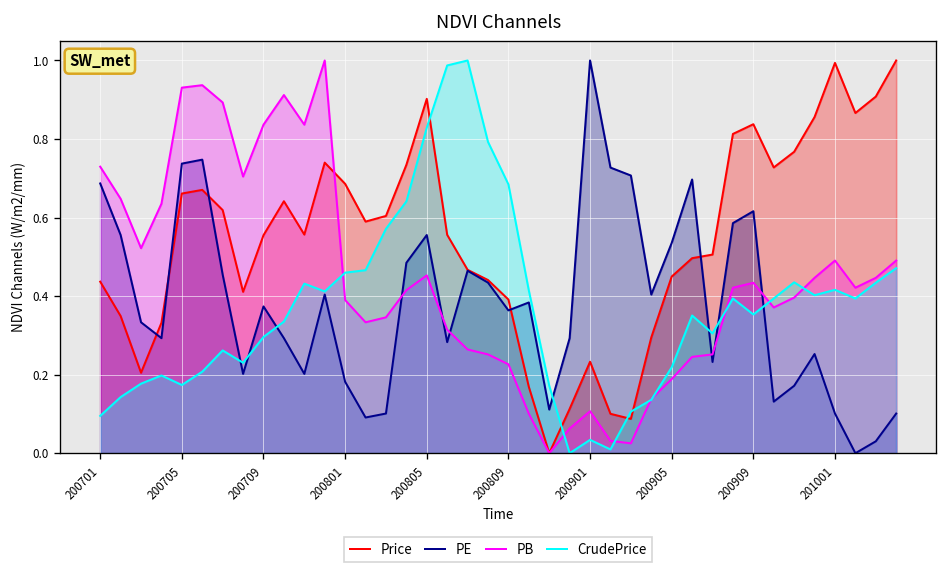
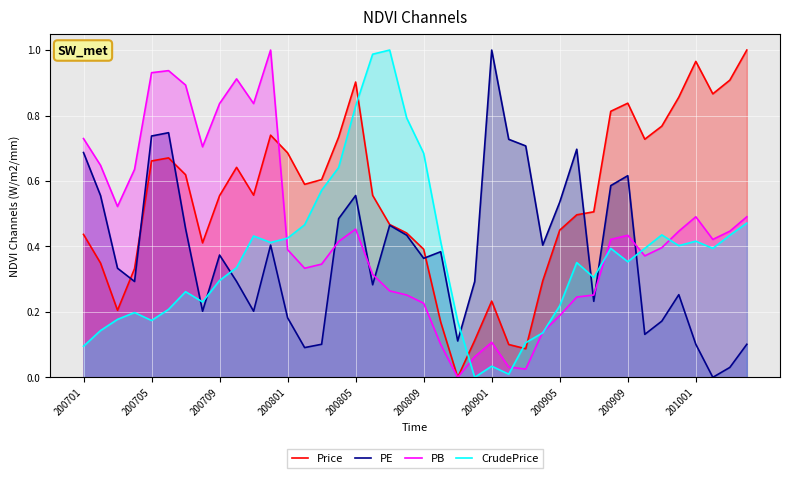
  {
    "Price": {
      "200701": 0.44,
      "200705": 0.66,
      "200709": 0.56,
      "200801": 0.69,
      "200805": 0.90,
      "200809": 0.39,
      "200901": 0.23,
      "200905": 0.45,
      "200909": 0.84,
-     "201001": 0.99
+     "201001": 0.97
    },
    "PE": {
      "200701": 0.69,
      "200705": 0.74,
      "200709": 0.37,
      "200801": 0.18,
      "200805": 0.56,
      "200809": 0.36,
      "200901": 1.00,
      "200905": 0.54,
      "200909": 0.62,
      "201001": 0.10
    },
    "PB": {
      "200701": 0.73,
      "200705": 0.93,
      "200709": 0.84,
      "200801": 0.39,
      "200805": 0.45,
      "200809": 0.23,
      "200901": 0.11,
      "200905": 0.19,
      "200909": 0.43,
      "201001": 0.49
    },
    "CrudePrice": {
      "200701": 0.10,
      "200705": 0.17,
      "200709": 0.30,
-     "200801": 0.46,
+     "200801": 0.43,
      "200805": 0.83,
      "200809": 0.68,
      "200901": 0.03,
      "200905": 0.22,
      "200909": 0.35,
      "201001": 0.42
    }
  }
